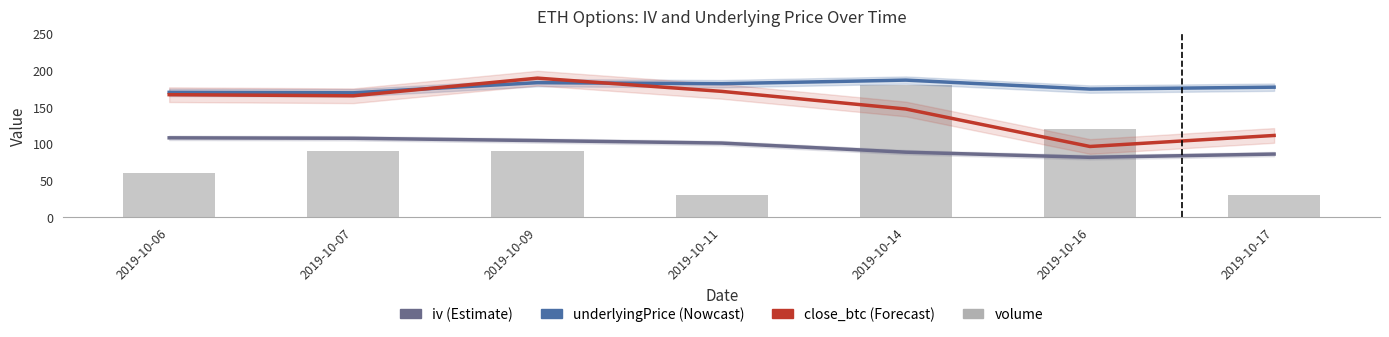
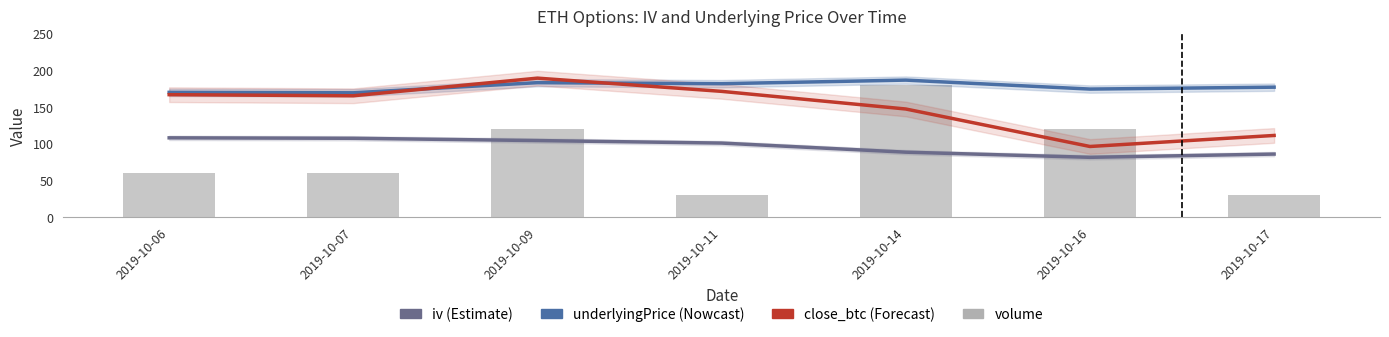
  {
    "volume": {
      "2019-10-06": 60,
-     "2019-10-07": 90,
-     "2019-10-09": 90,
+     "2019-10-07": 60,
+     "2019-10-09": 120,
      "2019-10-11": 30,
      "2019-10-14": 180,
      "2019-10-16": 120,
      "2019-10-17": 30
    }
  }
